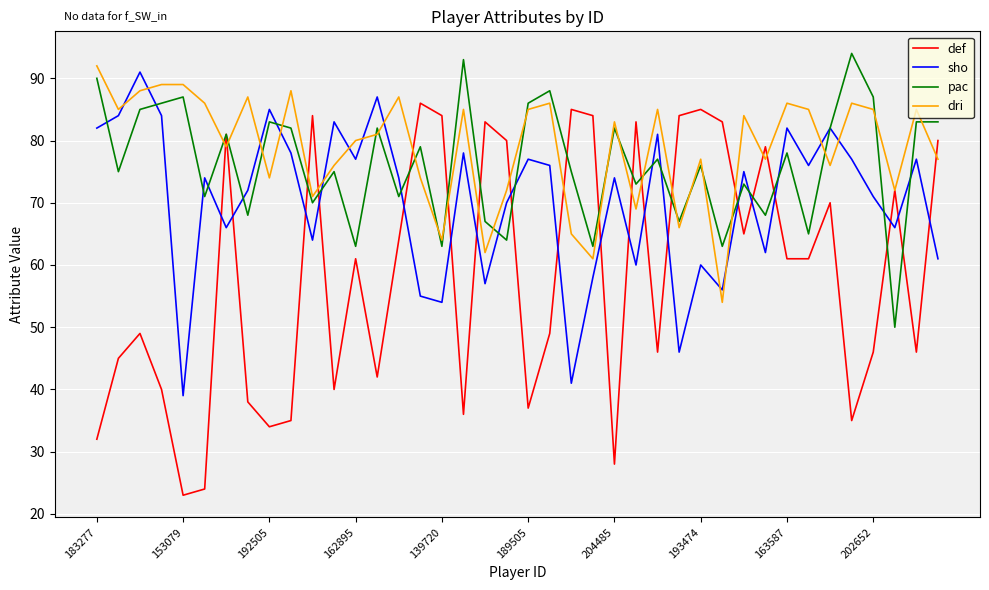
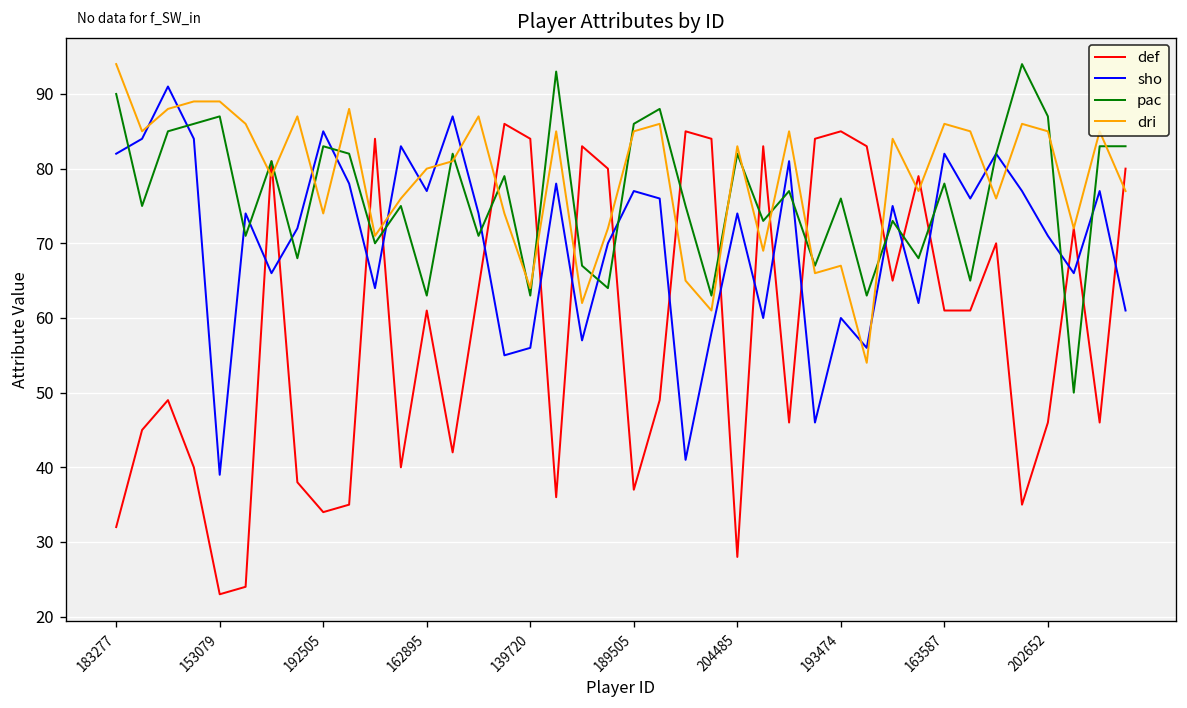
  {
    "def": {
      "183277": 32,
      "153079": 23,
      "192505": 34,
      "162895": 61,
      "139720": 84,
      "189505": 37,
      "204485": 28,
      "193474": 85,
      "163587": 61,
      "202652": 46
    },
    "sho": {
      "183277": 82,
      "153079": 39,
      "192505": 85,
      "162895": 77,
-     "139720": 54,
+     "139720": 56,
      "189505": 77,
      "204485": 74,
      "193474": 60,
      "163587": 82,
      "202652": 71
    },
    "pac": {
      "183277": 90,
      "153079": 87,
      "192505": 83,
      "162895": 63,
      "139720": 63,
      "189505": 86,
      "204485": 82,
      "193474": 76,
      "163587": 78,
      "202652": 87
    },
    "dri": {
-     "183277": 92,
+     "183277": 94,
      "153079": 89,
      "192505": 74,
      "162895": 80,
      "139720": 64,
      "189505": 85,
      "204485": 83,
-     "193474": 77,
+     "193474": 67,
      "163587": 86,
      "202652": 85
    }
  }
